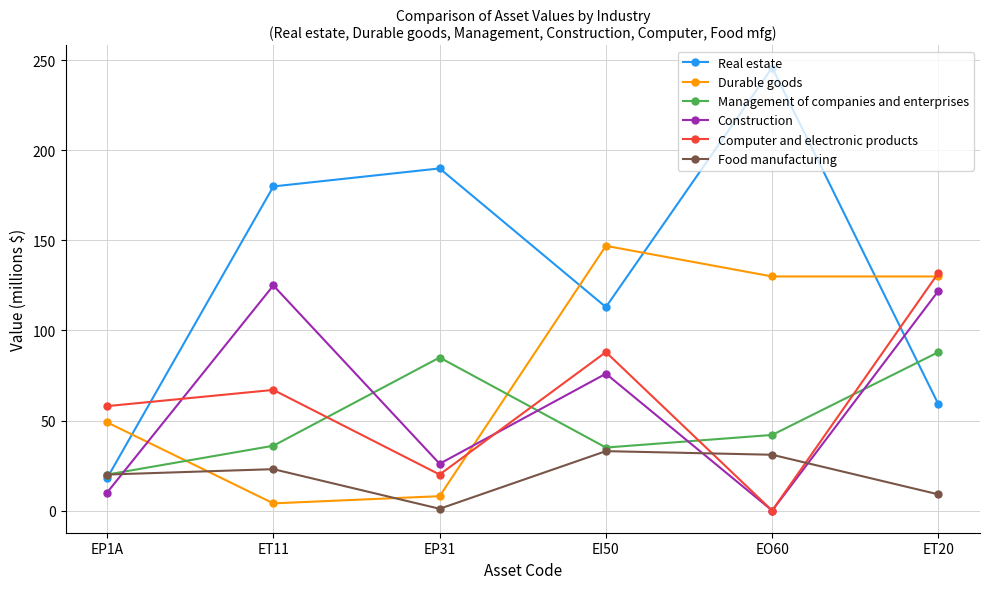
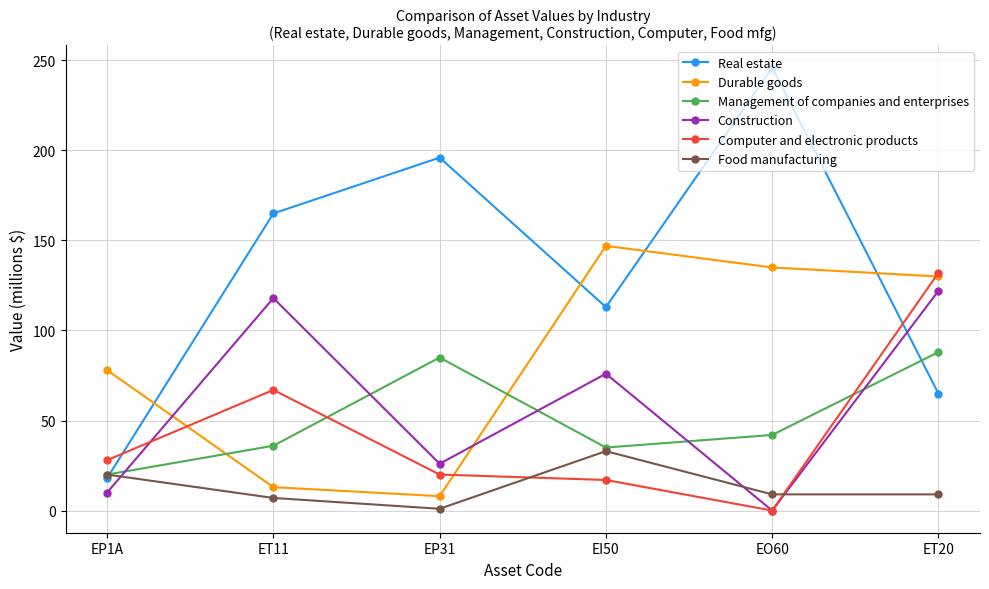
  {
    "Real estate": {
      "EP1A": 18,
-     "ET11": 180,
-     "EP31": 190,
+     "ET11": 165,
+     "EP31": 196,
      "EI50": 113,
-     "ET20": 59
+     "ET20": 65
    },
    "Durable goods": {
-     "EP1A": 49,
-     "ET11": 4,
+     "EP1A": 78,
+     "ET11": 13,
      "EP31": 8,
      "EI50": 147,
-     "EO60": 130,
+     "EO60": 135,
      "ET20": 130
    },
    "Management of companies and enterprises": {
      "ET11": 36,
      "EP31": 85,
      "EI50": 35,
      "EO60": 42,
      "ET20": 88
    },
    "Construction": {
      "EP1A": 10,
-     "ET11": 125,
+     "ET11": 118,
      "EP31": 26,
      "EI50": 76,
      "ET20": 122
    },
    "Computer and electronic products": {
-     "EP1A": 58,
+     "EP1A": 28,
      "ET11": 67,
      "EP31": 20,
-     "EI50": 88,
+     "EI50": 17,
      "ET20": 132
    },
    "Food manufacturing": {
-     "ET11": 23,
+     "ET11": 7,
      "EP31": 1,
      "EI50": 33,
-     "EO60": 31,
+     "EO60": 9,
      "ET20": 9
    }
  }
